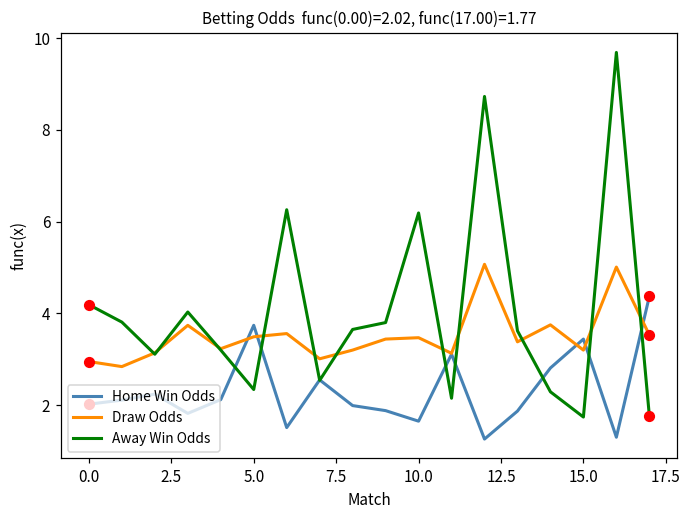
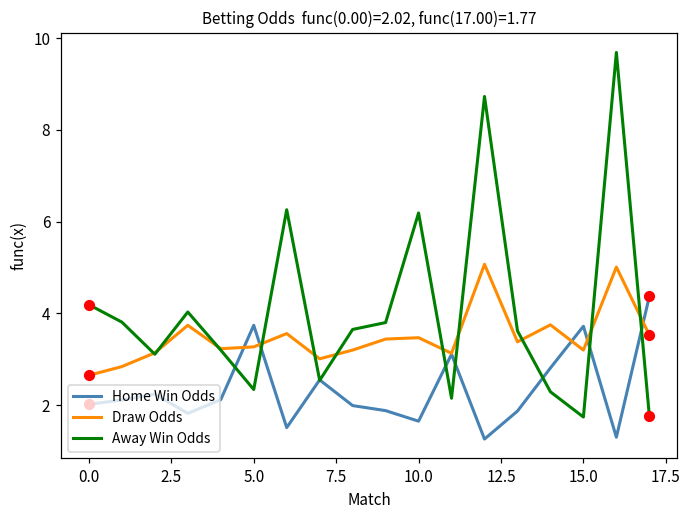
  {
    "Home Win Odds": {
      "5.0": 3.7,
      "10.0": 1.7,
-     "15.0": 3.4
+     "15.0": 3.7
    },
    "Draw Odds": {
-     "0.0": 3.0,
-     "5.0": 3.5,
+     "0.0": 2.7,
+     "5.0": 3.3,
      "10.0": 3.5,
      "15.0": 3.2
    },
    "Away Win Odds": {
      "5.0": 2.3,
      "10.0": 6.2,
      "15.0": 1.7
    }
  }
